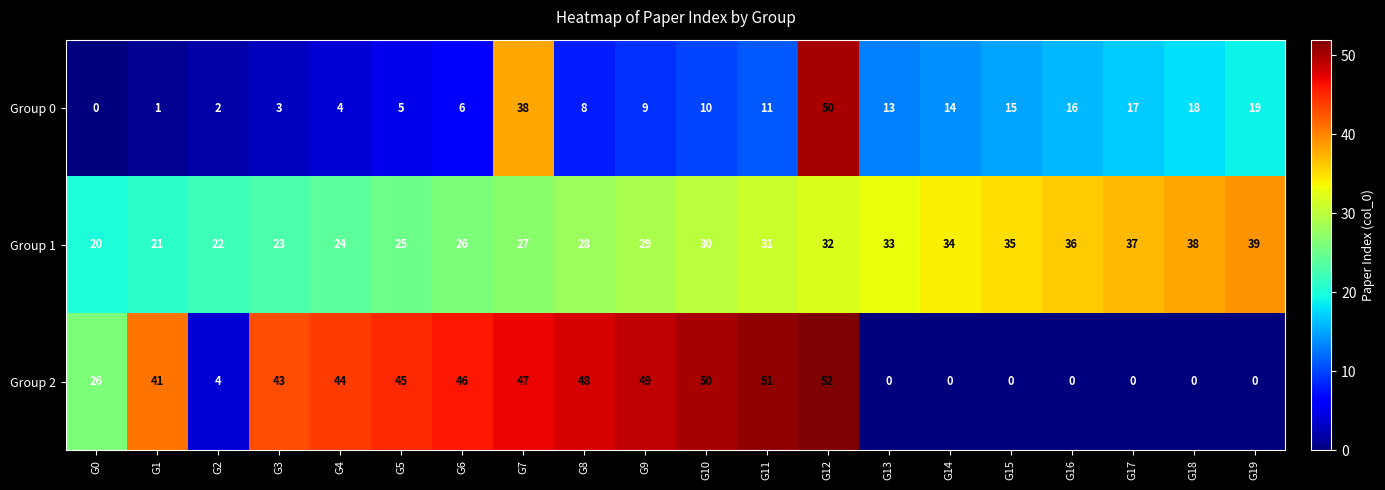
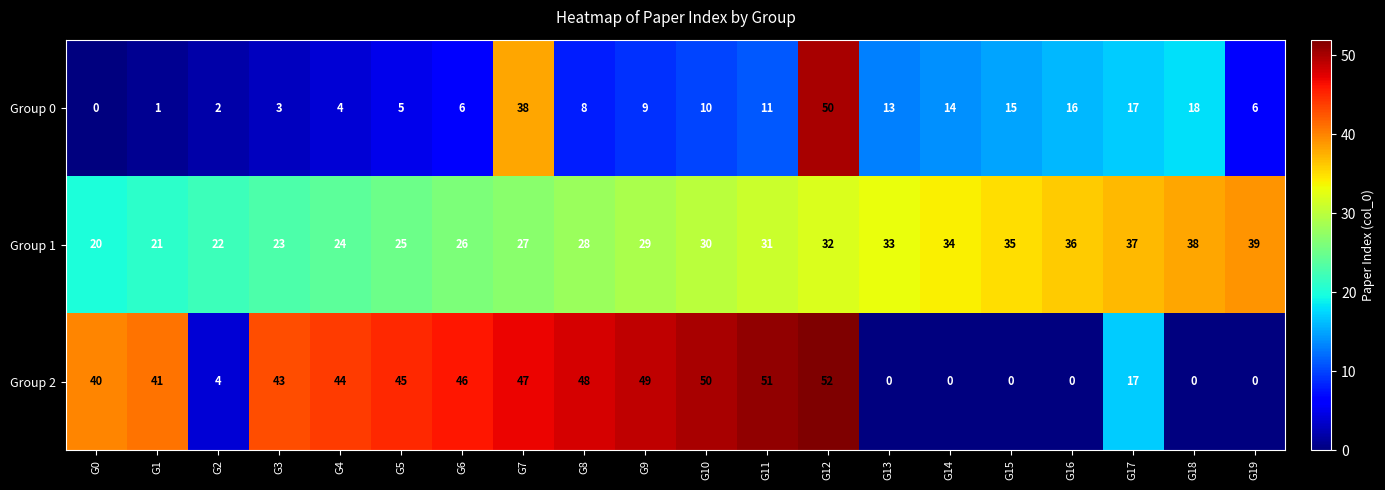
  {
    "Group 0": {
      "G0": 0,
      "G1": 1,
      "G2": 2,
      "G3": 3,
      "G4": 4,
      "G5": 5,
      "G6": 6,
      "G7": 38,
      "G8": 8,
      "G9": 9,
      "G10": 10,
      "G11": 11,
      "G12": 50,
      "G13": 13,
      "G14": 14,
      "G15": 15,
      "G16": 16,
      "G17": 17,
      "G18": 18,
-     "G19": 19
+     "G19": 6
    },
    "Group 1": {
      "G0": 20,
      "G1": 21,
      "G2": 22,
      "G3": 23,
      "G4": 24,
      "G5": 25,
      "G6": 26,
      "G7": 27,
      "G8": 28,
      "G9": 29,
      "G10": 30,
      "G11": 31,
      "G12": 32,
      "G13": 33,
      "G14": 34,
      "G15": 35,
      "G16": 36,
      "G17": 37,
      "G18": 38,
      "G19": 39
    },
    "Group 2": {
-     "G0": 26,
+     "G0": 40,
      "G1": 41,
      "G2": 4,
      "G3": 43,
      "G4": 44,
      "G5": 45,
      "G6": 46,
      "G7": 47,
      "G8": 48,
      "G9": 49,
      "G10": 50,
      "G11": 51,
      "G12": 52,
      "G13": 0,
      "G14": 0,
      "G15": 0,
      "G16": 0,
-     "G17": 0,
+     "G17": 17,
      "G18": 0,
      "G19": 0
    }
  }
